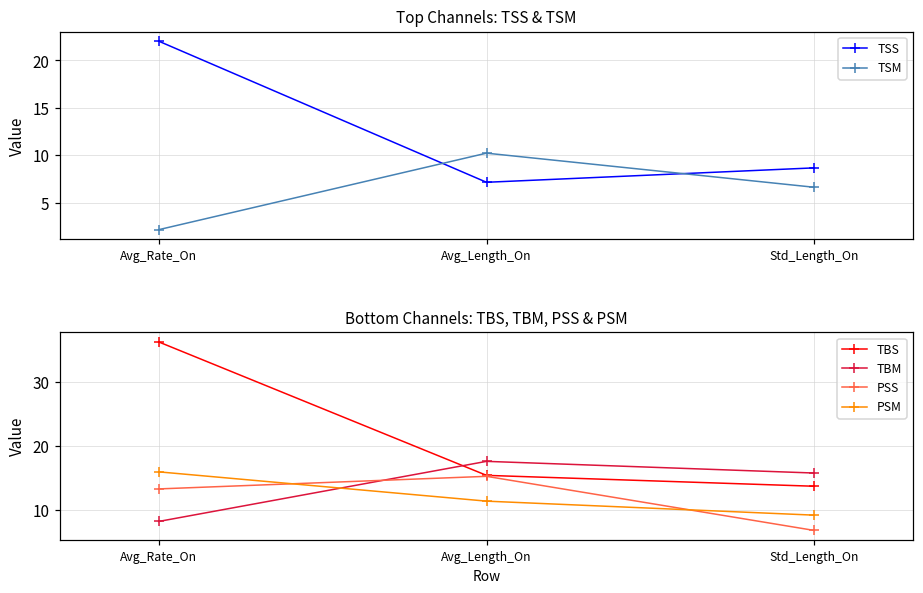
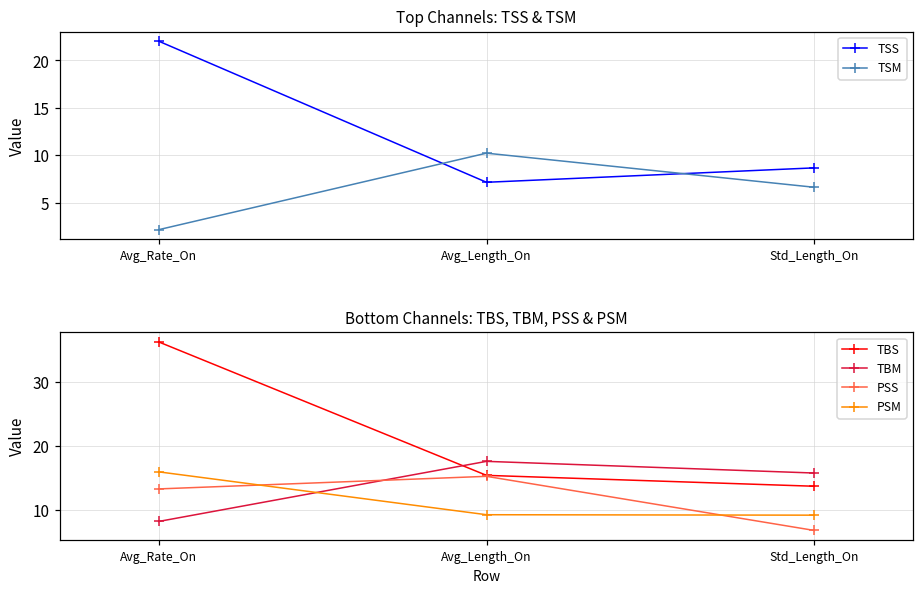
  {
    "Top Channels: TSS & TSM": {
      "TSS": {
        "Avg_Rate_On": 22,
        "Avg_Length_On": 7,
        "Std_Length_On": 9
      },
      "TSM": {
        "Avg_Rate_On": 2,
        "Avg_Length_On": 10,
        "Std_Length_On": 7
      }
    },
    "Bottom Channels: TBS, TBM, PSS & PSM": {
      "TBS": {
        "Avg_Rate_On": 36,
        "Std_Length_On": 14
      },
      "TBM": {
        "Avg_Rate_On": 8,
        "Avg_Length_On": 18,
        "Std_Length_On": 16
      },
      "PSS": {
        "Avg_Rate_On": 13,
        "Std_Length_On": 7
      },
      "PSM": {
        "Avg_Rate_On": 16,
-       "Avg_Length_On": 11,
+       "Avg_Length_On": 9,
        "Std_Length_On": 9
      }
    }
  }
